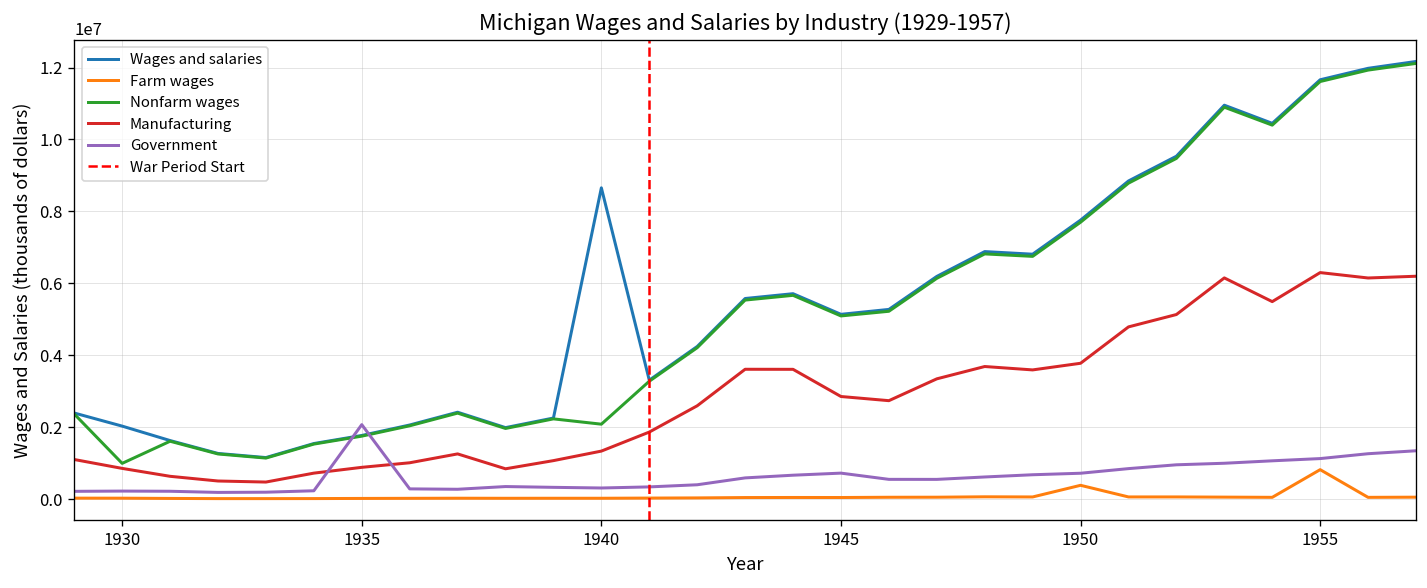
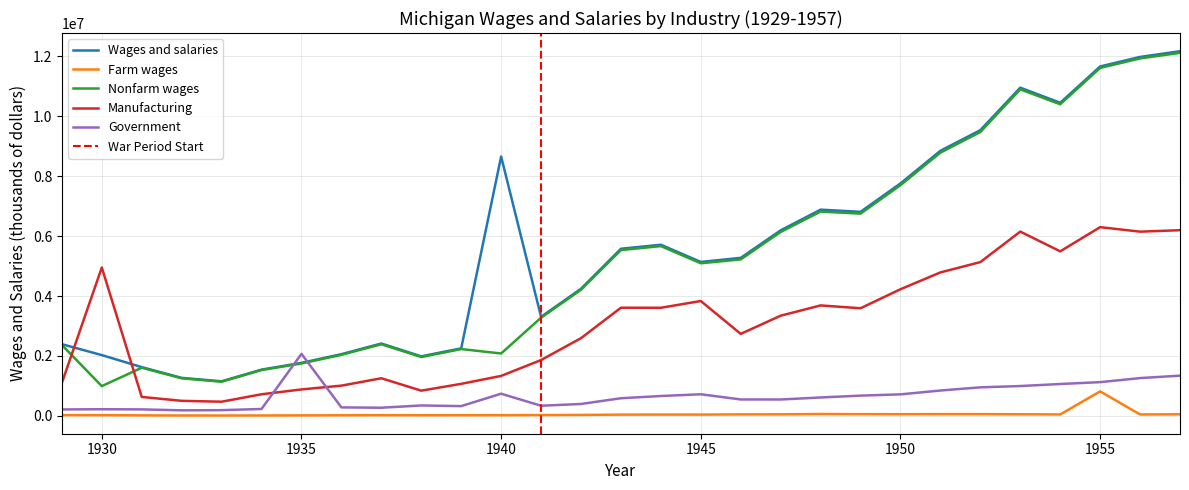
  {
    "Wages and salaries": {
      "1930": 2000000,
      "1940": 8700000
    },
    "Farm wages": {
      "1930": 0,
      "1935": 0,
      "1940": 0,
      "1945": 0,
-     "1950": 400000,
+     "1950": 100000,
      "1955": 800000
    },
    "Nonfarm wages": {
      "1930": 1000000,
      "1940": 2100000
    },
    "Manufacturing": {
-     "1930": 900000,
+     "1930": 5000000,
      "1935": 900000,
      "1940": 1300000,
-     "1945": 2900000,
-     "1950": 3800000,
+     "1945": 3800000,
+     "1950": 4200000,
      "1955": 6300000
    },
    "Government": {
      "1930": 200000,
      "1935": 2100000,
-     "1940": 300000,
+     "1940": 700000,
      "1945": 700000,
      "1950": 700000,
      "1955": 1100000
    }
  }
